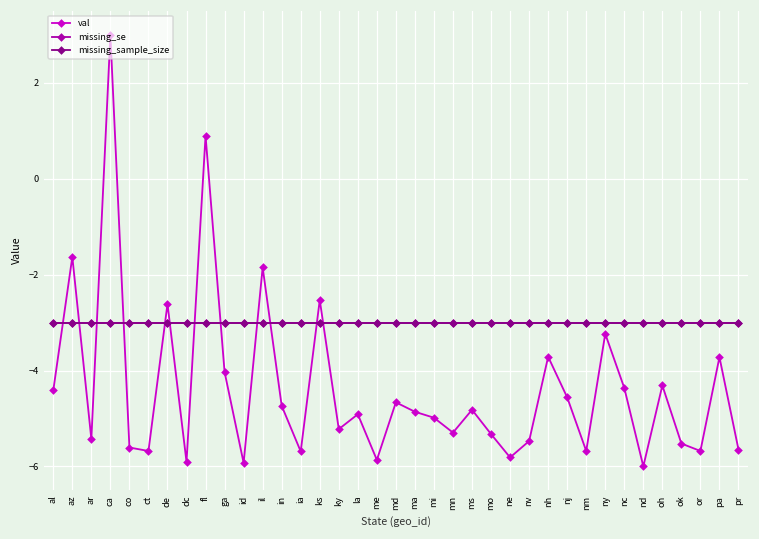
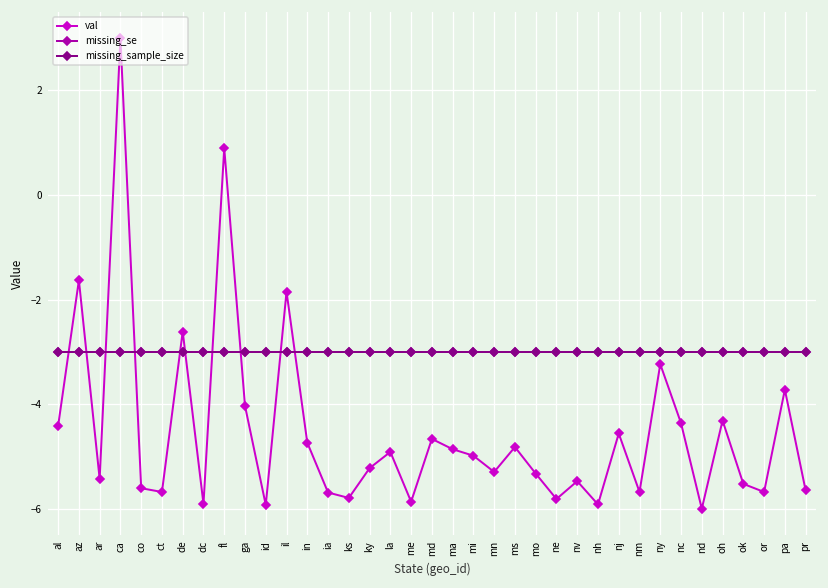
  {
    "val": {
      "al": -4.4,
      "az": -1.6,
      "ar": -5.4,
      "co": -5.6,
      "ct": -5.7,
      "de": -2.6,
      "dc": -5.9,
      "fl": 0.9,
      "ga": -4.0,
      "id": -5.9,
      "il": -1.8,
      "in": -4.7,
      "ia": -5.7,
-     "ks": -2.5,
+     "ks": -5.8,
      "ky": -5.2,
      "la": -4.9,
      "me": -5.9,
      "md": -4.7,
      "ma": -4.9,
      "mi": -5.0,
      "mn": -5.3,
      "ms": -4.8,
      "mo": -5.3,
      "ne": -5.8,
      "nv": -5.5,
-     "nh": -3.7,
+     "nh": -5.9,
      "nj": -4.6,
      "nm": -5.7,
      "ny": -3.2,
      "nc": -4.4,
      "nd": -6.0,
      "oh": -4.3,
      "ok": -5.5,
      "or": -5.7,
      "pa": -3.7,
      "pr": -5.6
    },
    "missing_sample_size": {
      "al": -3.0,
      "az": -3.0,
      "ar": -3.0,
      "ca": -3.0,
      "co": -3.0,
      "ct": -3.0,
      "de": -3.0,
      "dc": -3.0,
      "fl": -3.0,
      "ga": -3.0,
      "id": -3.0,
      "il": -3.0,
      "in": -3.0,
      "ia": -3.0,
      "ks": -3.0,
      "ky": -3.0,
      "la": -3.0,
      "me": -3.0,
      "md": -3.0,
      "ma": -3.0,
      "mi": -3.0,
      "mn": -3.0,
      "ms": -3.0,
      "mo": -3.0,
      "ne": -3.0,
      "nv": -3.0,
      "nh": -3.0,
      "nj": -3.0,
      "nm": -3.0,
      "ny": -3.0,
      "nc": -3.0,
      "nd": -3.0,
      "oh": -3.0,
      "ok": -3.0,
      "or": -3.0,
      "pa": -3.0,
      "pr": -3.0
    }
  }
